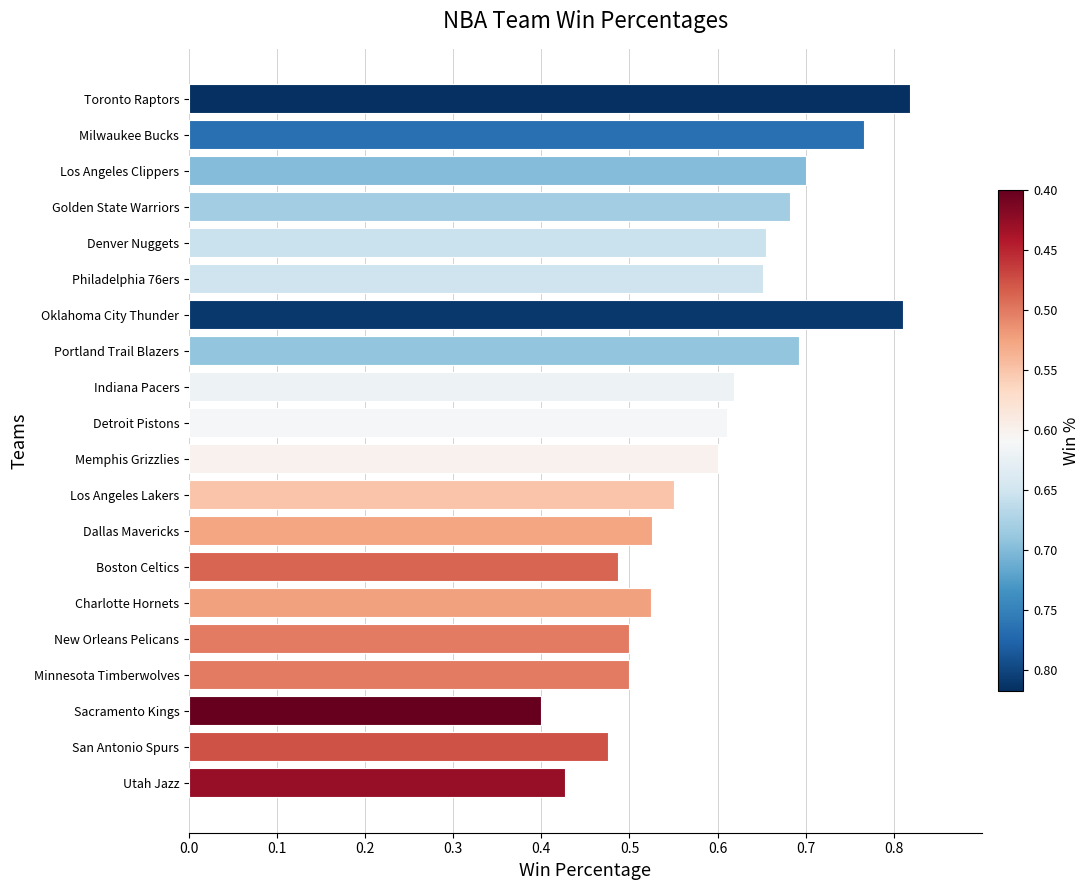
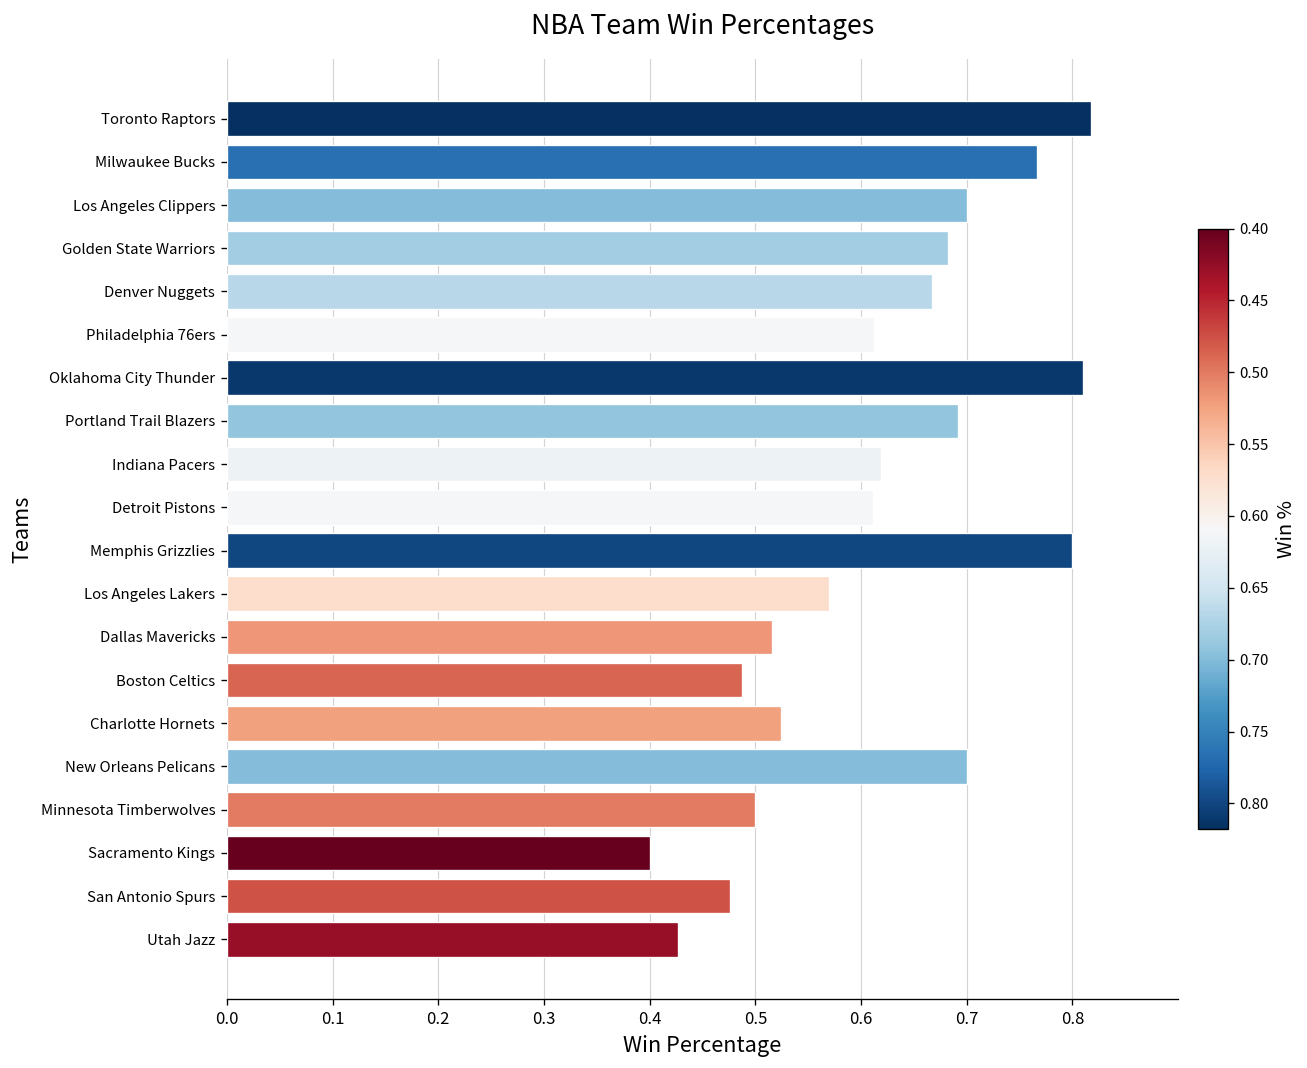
  {
    "Toronto Raptors": 0.82,
    "Milwaukee Bucks": 0.77,
    "Los Angeles Clippers": 0.70,
    "Golden State Warriors": 0.68,
-   "Denver Nuggets": 0.66,
-   "Philadelphia 76ers": 0.65,
+   "Denver Nuggets": 0.67,
+   "Philadelphia 76ers": 0.61,
    "Oklahoma City Thunder": 0.81,
    "Portland Trail Blazers": 0.69,
    "Indiana Pacers": 0.62,
    "Detroit Pistons": 0.61,
-   "Memphis Grizzlies": 0.6,
-   "Los Angeles Lakers": 0.55,
-   "Dallas Mavericks": 0.53,
+   "Memphis Grizzlies": 0.8,
+   "Los Angeles Lakers": 0.57,
+   "Dallas Mavericks": 0.52,
    "Boston Celtics": 0.49,
    "Charlotte Hornets": 0.52,
-   "New Orleans Pelicans": 0.5,
+   "New Orleans Pelicans": 0.7,
    "Minnesota Timberwolves": 0.50,
    "Sacramento Kings": 0.40,
    "San Antonio Spurs": 0.48,
    "Utah Jazz": 0.43
  }
